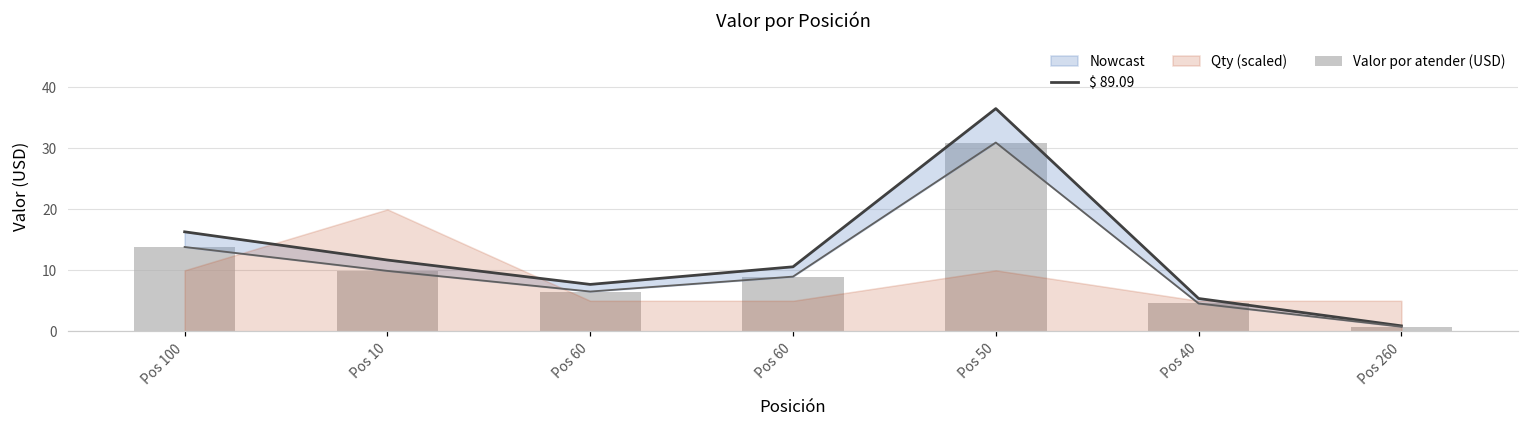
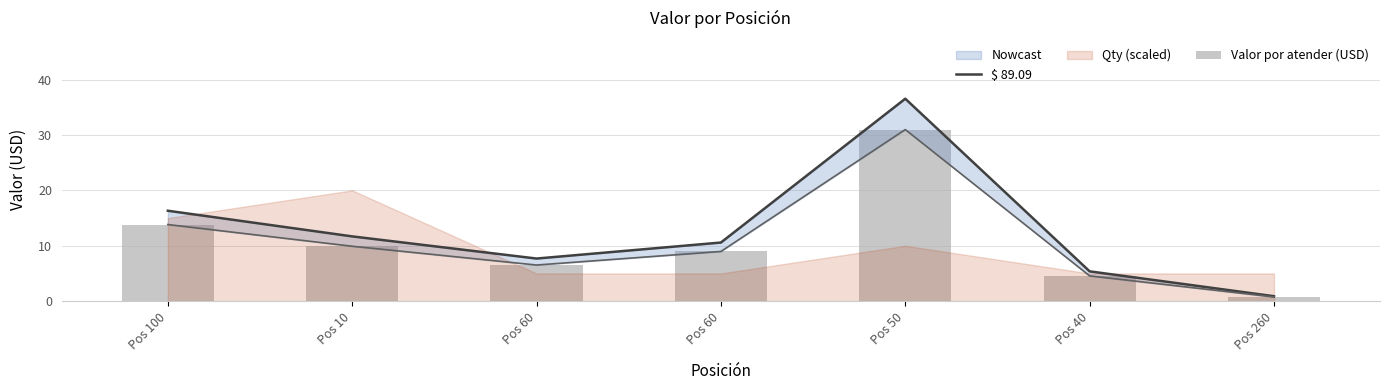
  {
    "Nowcast": {
      "Pos 100": 16,
      "Pos 10": 12,
      "Pos 50": 37
    },
    "Valor por atender (USD)": {
      "Pos 100": 14,
      "Pos 10": 10,
      "Pos 50": 31,
      "Pos 40": 5,
      "Pos 260": 1
    },
    "Qty (scaled)": {
-     "Pos 100": 10,
+     "Pos 100": 15,
      "Pos 10": 20,
      "Pos 50": 10,
      "Pos 260": 5
    }
  }
